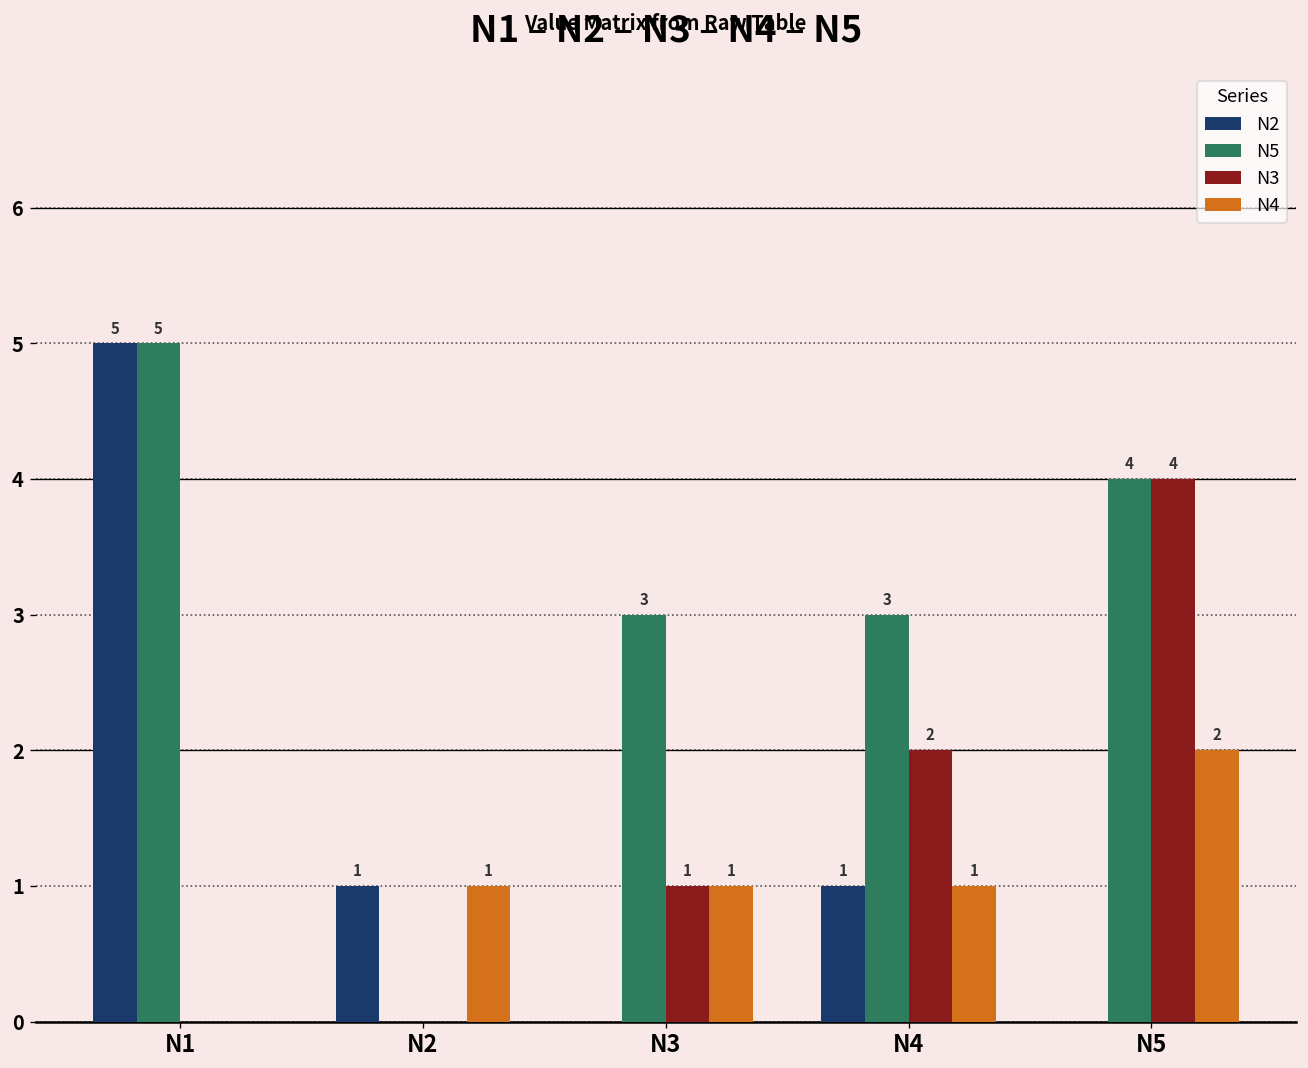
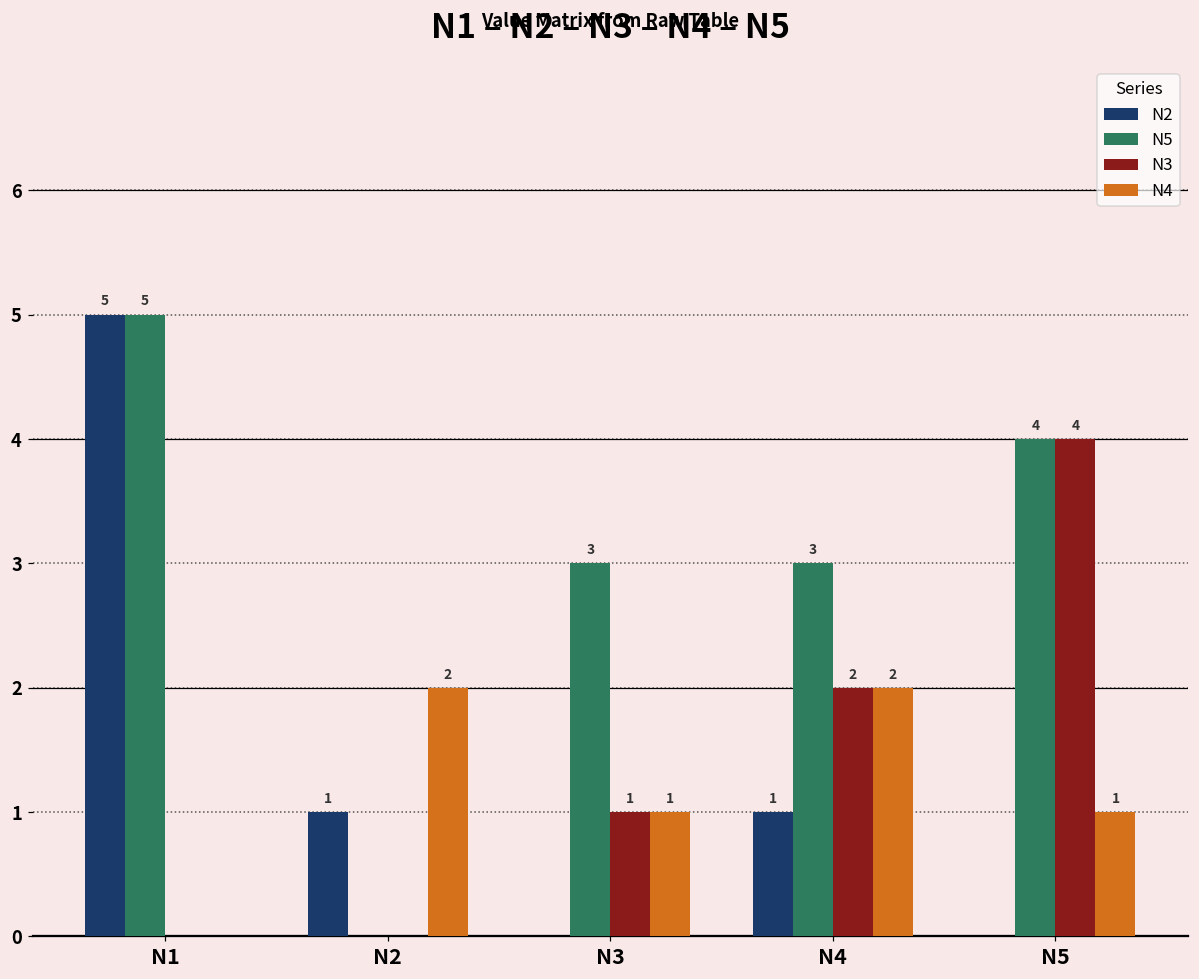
  {
    "N2": {
      "N1": 5,
      "N2": 1,
      "N4": 1
    },
    "N5": {
      "N1": 5,
      "N3": 3,
      "N4": 3,
      "N5": 4
    },
    "N3": {
      "N3": 1,
      "N4": 2,
      "N5": 4
    },
    "N4": {
-     "N2": 1,
+     "N2": 2,
      "N3": 1,
-     "N4": 1,
-     "N5": 2
+     "N4": 2,
+     "N5": 1
    }
  }
